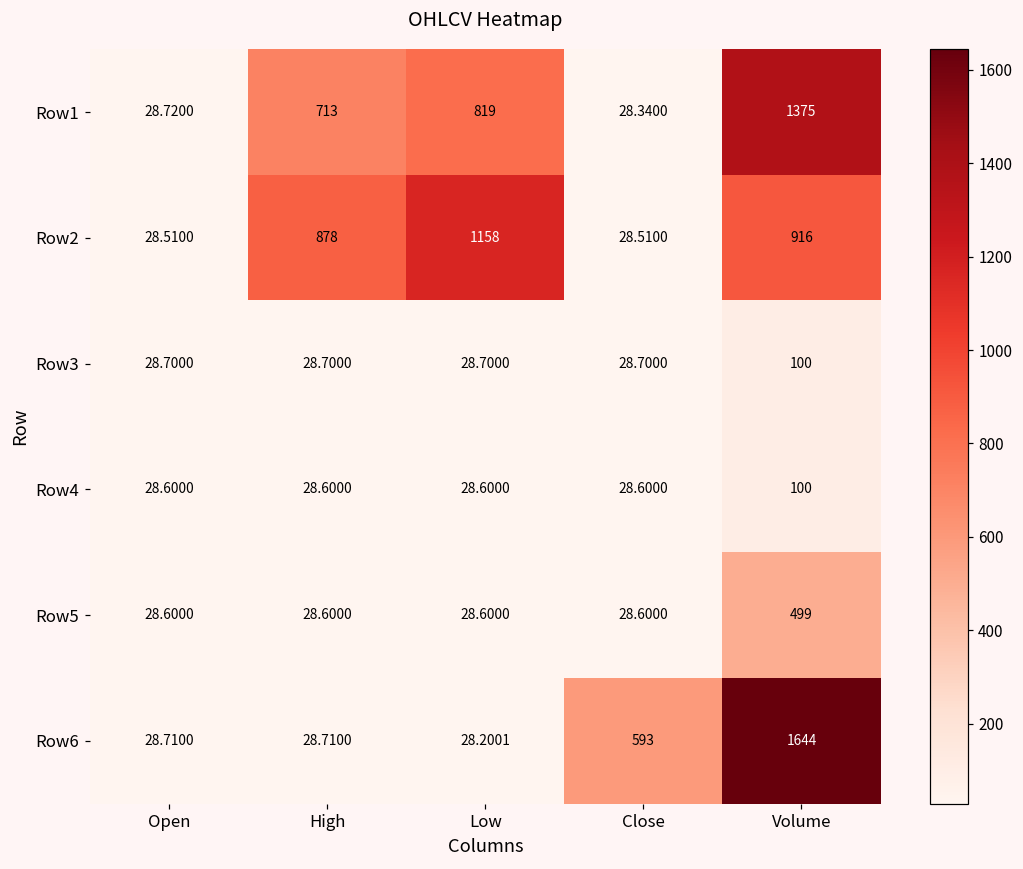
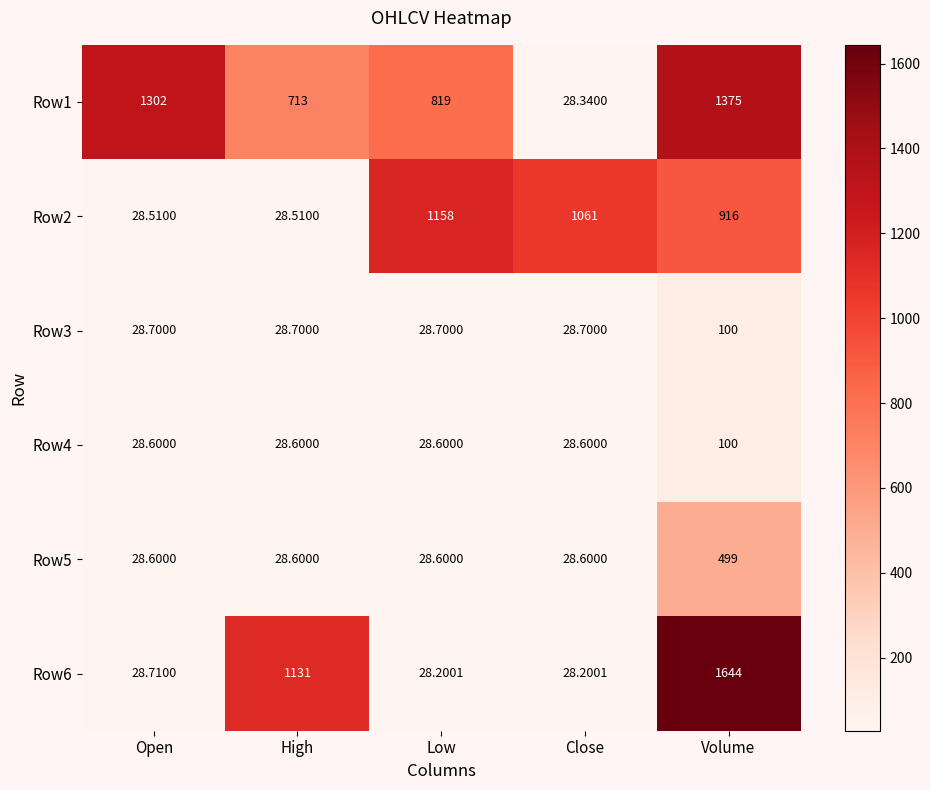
  {
    "Row1": {
-     "Open": 28.7200,
+     "Open": 1302,
      "High": 713,
      "Low": 819,
      "Close": 28.3400,
      "Volume": 1375
    },
    "Row2": {
      "Open": 28.5100,
-     "High": 878,
+     "High": 28.5100,
      "Low": 1158,
-     "Close": 28.5100,
+     "Close": 1061,
      "Volume": 916
    },
    "Row3": {
      "Open": 28.7000,
      "High": 28.7000,
      "Low": 28.7000,
      "Close": 28.7000,
      "Volume": 100
    },
    "Row4": {
      "Open": 28.6000,
      "High": 28.6000,
      "Low": 28.6000,
      "Close": 28.6000,
      "Volume": 100
    },
    "Row5": {
      "Open": 28.6000,
      "High": 28.6000,
      "Low": 28.6000,
      "Close": 28.6000,
      "Volume": 499
    },
    "Row6": {
      "Open": 28.7100,
-     "High": 28.7100,
+     "High": 1131,
      "Low": 28.2001,
-     "Close": 593,
+     "Close": 28.2001,
      "Volume": 1644
    }
  }
